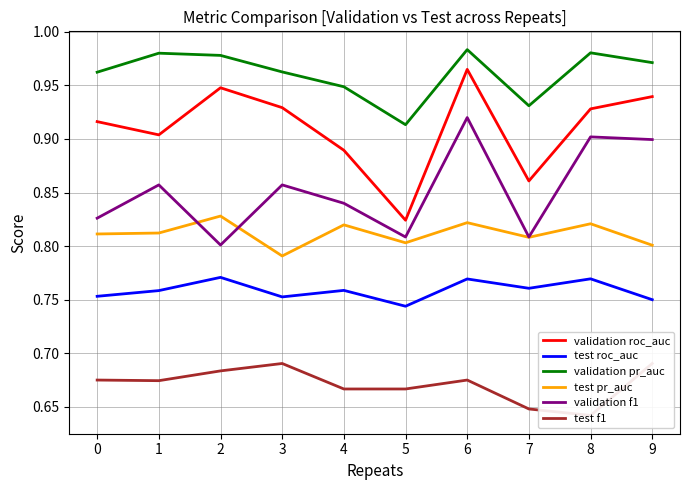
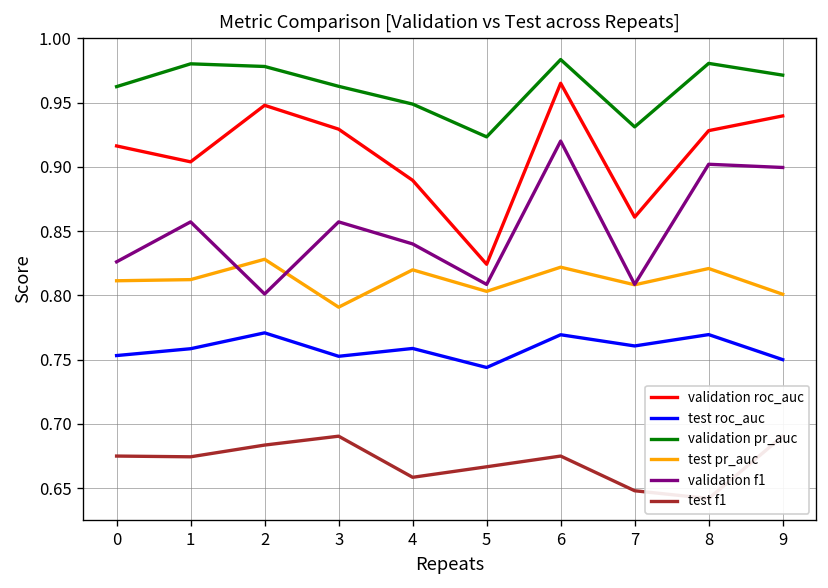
  {
    "validation roc_auc": {
      "0": 0.916,
      "1": 0.904,
      "2": 0.948,
      "3": 0.929,
      "4": 0.889,
      "5": 0.824,
      "6": 0.965,
      "7": 0.861,
      "8": 0.928,
      "9": 0.940
    },
    "test roc_auc": {
      "0": 0.753,
      "1": 0.758,
      "2": 0.771,
      "3": 0.753,
      "4": 0.759,
      "5": 0.744,
      "6": 0.769,
      "7": 0.761,
      "8": 0.769,
      "9": 0.750
    },
    "validation pr_auc": {
      "0": 0.962,
      "1": 0.980,
      "2": 0.978,
      "3": 0.963,
      "4": 0.949,
-     "5": 0.913,
+     "5": 0.923,
      "6": 0.983,
      "7": 0.931,
      "8": 0.980,
      "9": 0.971
    },
    "test pr_auc": {
      "0": 0.811,
      "1": 0.812,
      "2": 0.828,
      "3": 0.791,
      "4": 0.820,
      "5": 0.803,
      "6": 0.822,
      "8": 0.821,
      "9": 0.801
    },
    "validation f1": {
      "0": 0.826,
      "1": 0.857,
      "2": 0.801,
      "3": 0.857,
      "4": 0.840,
      "5": 0.809,
      "6": 0.920,
      "8": 0.902,
      "9": 0.899
    },
    "test f1": {
      "0": 0.675,
      "1": 0.674,
      "2": 0.684,
      "3": 0.690,
-     "4": 0.667,
+     "4": 0.658,
      "5": 0.667,
      "6": 0.675,
      "7": 0.648
    }
  }
